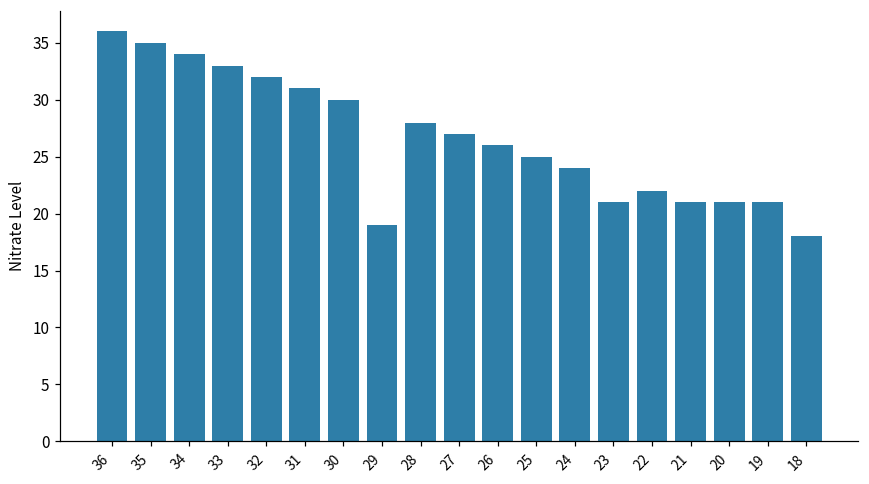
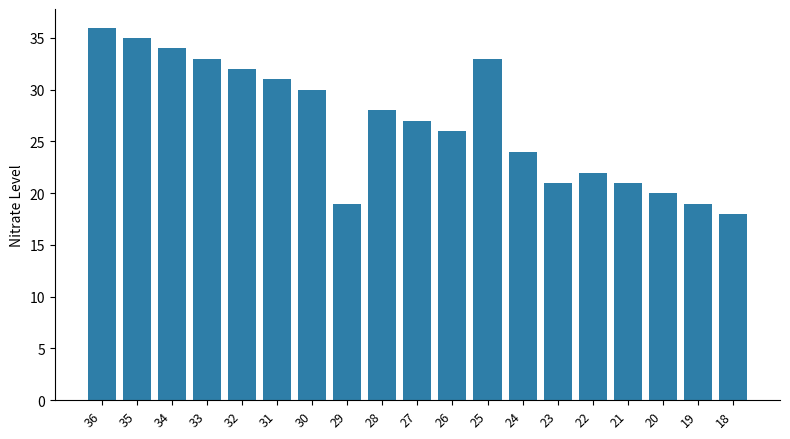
  {
    "36": 36,
    "35": 35,
    "34": 34,
    "33": 33,
    "32": 32,
    "31": 31,
    "30": 30,
    "29": 19,
    "28": 28,
    "27": 27,
    "26": 26,
-   "25": 25,
+   "25": 33,
    "24": 24,
    "23": 21,
    "22": 22,
    "21": 21,
-   "20": 21,
-   "19": 21,
+   "20": 20,
+   "19": 19,
    "18": 18
  }
